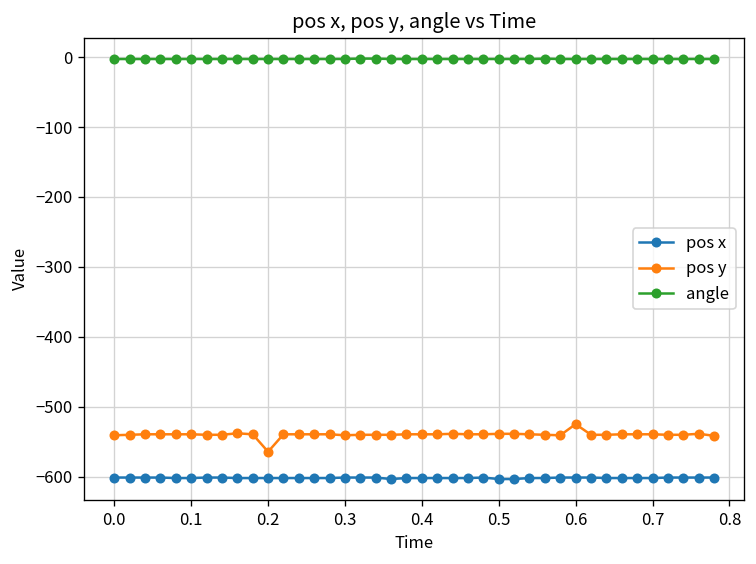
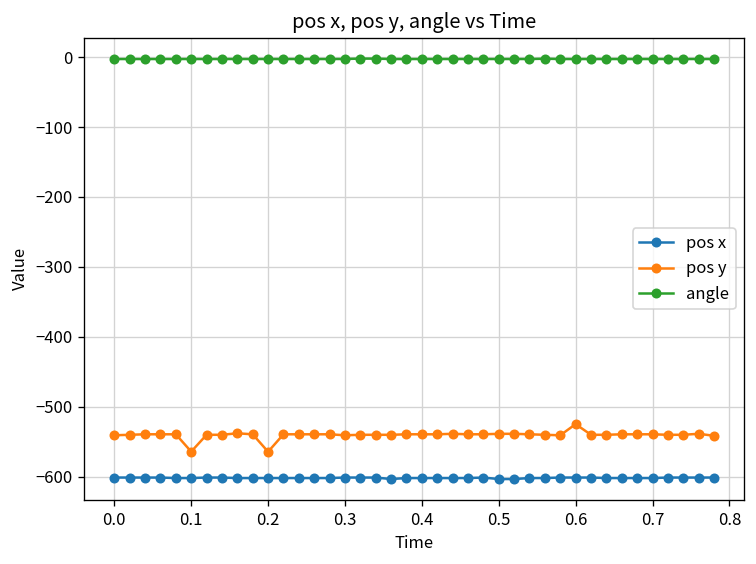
  {
    "pos x": {
      "0.0": -600,
      "0.1": -600,
      "0.2": -600,
      "0.3": -600,
      "0.4": -600,
      "0.5": -600,
      "0.6": -600,
      "0.7": -600
    },
    "pos y": {
      "0.0": -540,
-     "0.1": -540,
+     "0.1": -560,
      "0.2": -560,
      "0.3": -540,
      "0.4": -540,
      "0.5": -540,
      "0.6": -520,
      "0.7": -540
    },
    "angle": {
      "0.0": 0,
      "0.1": 0,
      "0.2": 0,
      "0.3": 0,
      "0.4": 0,
      "0.5": 0,
      "0.6": 0,
      "0.7": 0
    }
  }
